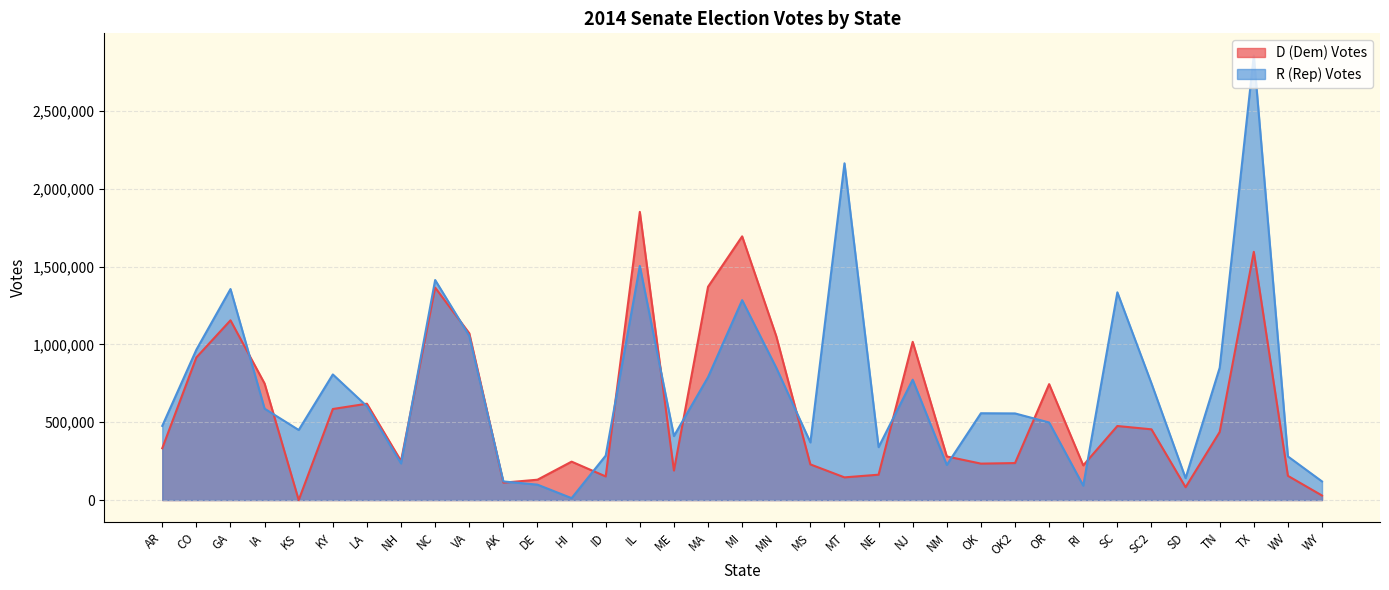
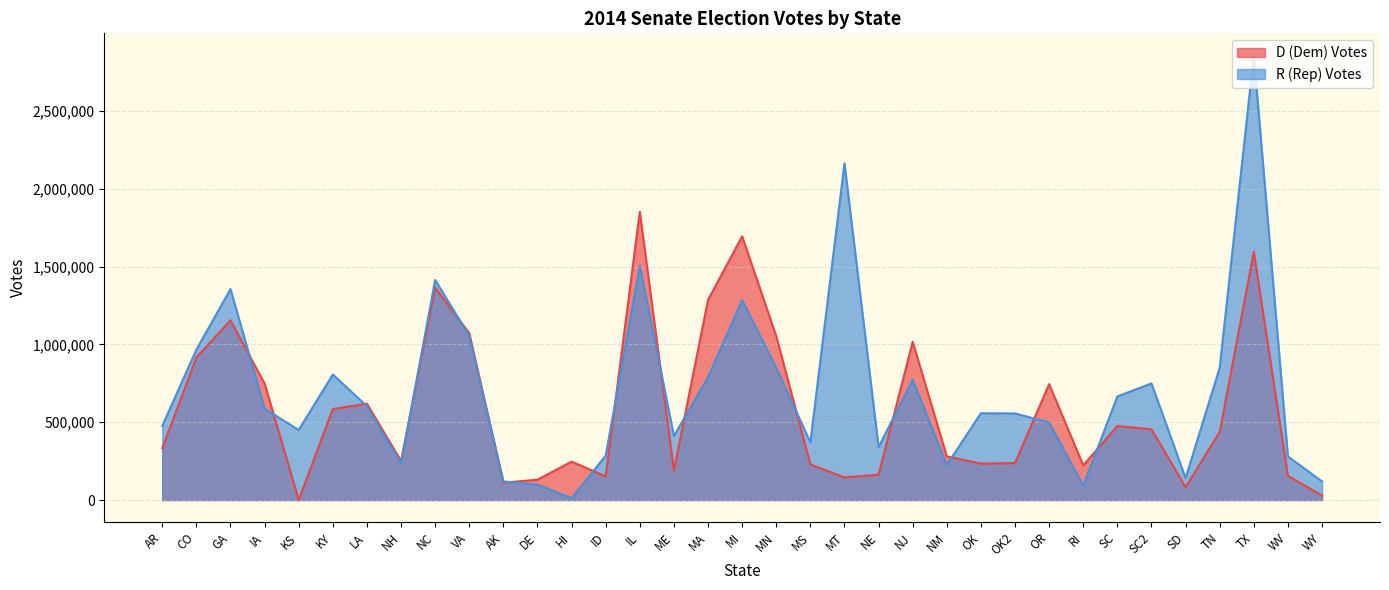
  {
    "D (Dem) Votes": {
      "AR": "330,000",
      "CO": "920,000",
      "GA": "1,150,000",
      "IA": "750,000",
      "KS": "0",
      "KY": "580,000",
      "LA": "620,000",
      "NC": "1,360,000",
      "VA": "1,070,000",
      "DE": "130,000",
      "HI": "250,000",
      "ID": "150,000",
      "IL": "1,850,000",
      "ME": "190,000",
-     "MA": "1,370,000",
+     "MA": "1,290,000",
      "MI": "1,690,000",
      "MN": "1,050,000",
      "MS": "230,000",
      "MT": "150,000",
      "NE": "160,000",
      "NJ": "1,020,000",
      "NM": "280,000",
      "OK": "230,000",
      "OK2": "240,000",
      "OR": "740,000",
      "RI": "220,000",
      "SC": "480,000",
      "SC2": "450,000",
      "SD": "80,000",
      "TN": "440,000",
      "TX": "1,590,000",
      "WV": "160,000",
      "WY": "30,000"
    },
    "R (Rep) Votes": {
      "AR": "480,000",
      "CO": "970,000",
      "GA": "1,360,000",
      "IA": "590,000",
      "KS": "450,000",
      "KY": "810,000",
      "LA": "600,000",
      "NC": "1,410,000",
      "VA": "1,050,000",
      "DE": "100,000",
      "HI": "10,000",
      "ID": "290,000",
      "IL": "1,500,000",
      "ME": "410,000",
      "MA": "790,000",
      "MI": "1,280,000",
      "MN": "850,000",
      "MS": "370,000",
      "MT": "2,160,000",
      "NE": "340,000",
      "NJ": "770,000",
      "NM": "230,000",
      "OK": "560,000",
      "OK2": "560,000",
      "OR": "500,000",
      "RI": "90,000",
-     "SC": "1,330,000",
+     "SC": "670,000",
      "SC2": "750,000",
      "SD": "140,000",
      "TN": "850,000",
      "WV": "280,000",
      "WY": "120,000"
    }
  }
